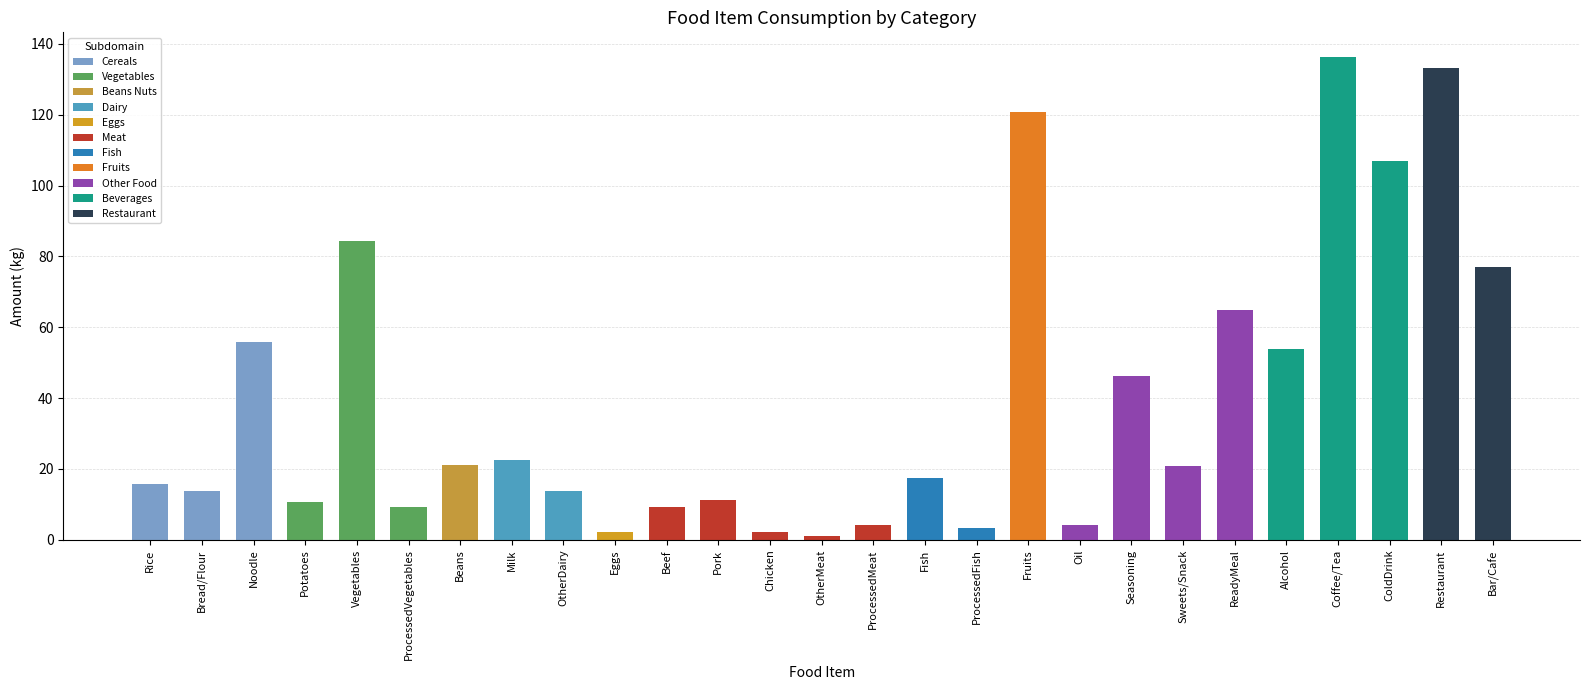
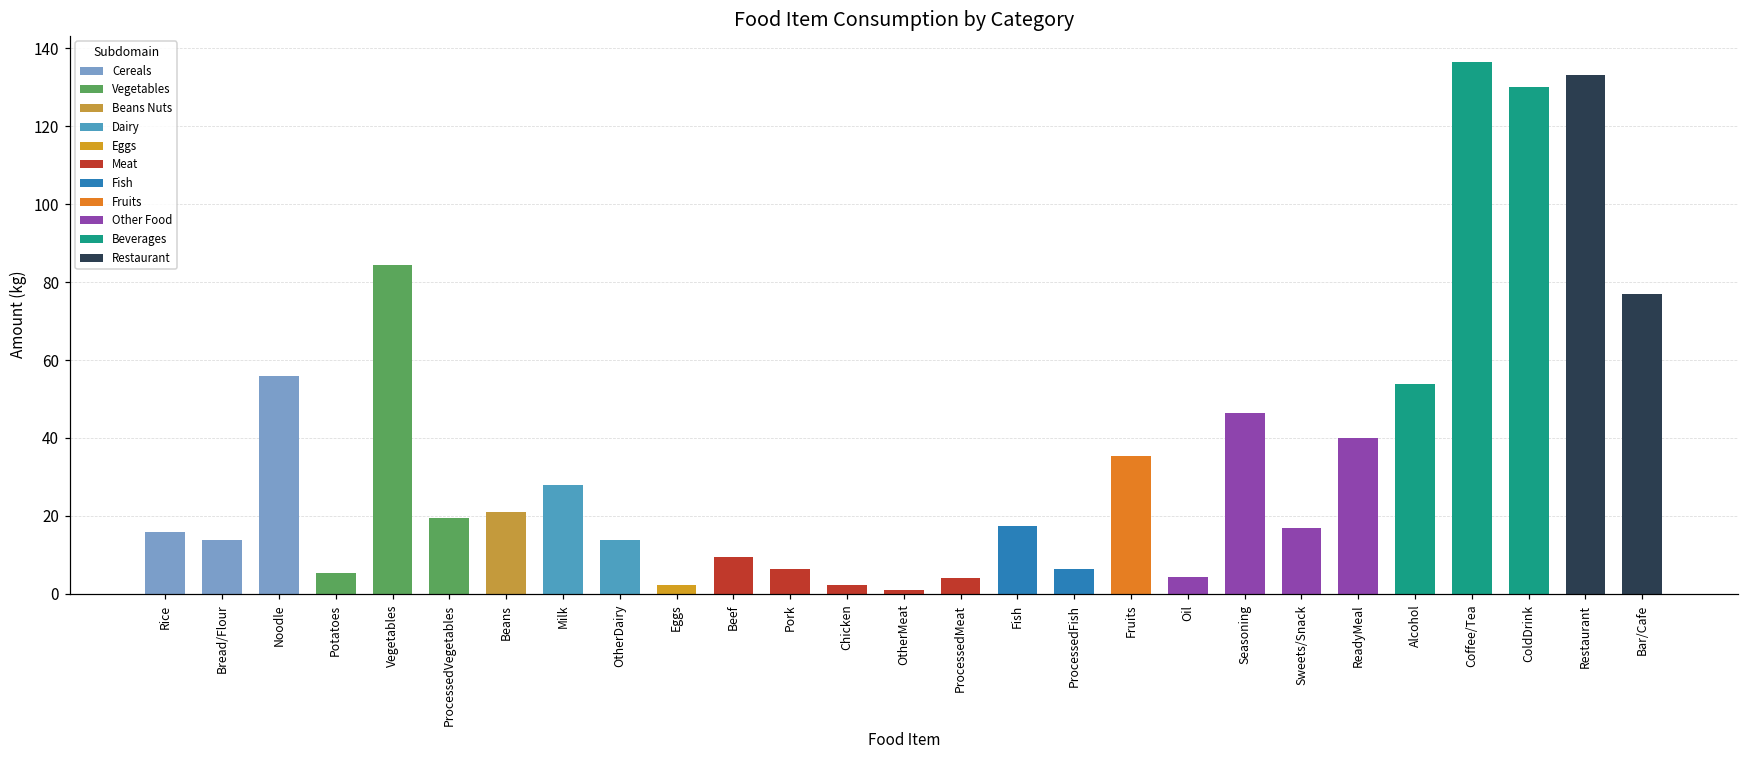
  {
    "Rice": 16,
    "Bread/Flour": 14,
    "Noodle": 56,
-   "Potatoes": 11,
+   "Potatoes": 5,
    "Vegetables": 84,
-   "ProcessedVegetables": 9,
+   "ProcessedVegetables": 19,
    "Beans": 21,
-   "Milk": 22,
+   "Milk": 28,
    "OtherDairy": 14,
    "Eggs": 2,
    "Beef": 9,
-   "Pork": 11,
+   "Pork": 6,
    "Chicken": 2,
    "OtherMeat": 1,
    "ProcessedMeat": 4,
    "Fish": 17,
-   "ProcessedFish": 3,
-   "Fruits": 121,
+   "ProcessedFish": 6,
+   "Fruits": 35,
    "Oil": 4,
    "Seasoning": 46,
-   "Sweets/Snack": 21,
-   "ReadyMeal": 65,
+   "Sweets/Snack": 17,
+   "ReadyMeal": 40,
    "Alcohol": 54,
    "Coffee/Tea": 136,
-   "ColdDrink": 107,
+   "ColdDrink": 130,
    "Restaurant": 133,
    "Bar/Cafe": 77
  }
